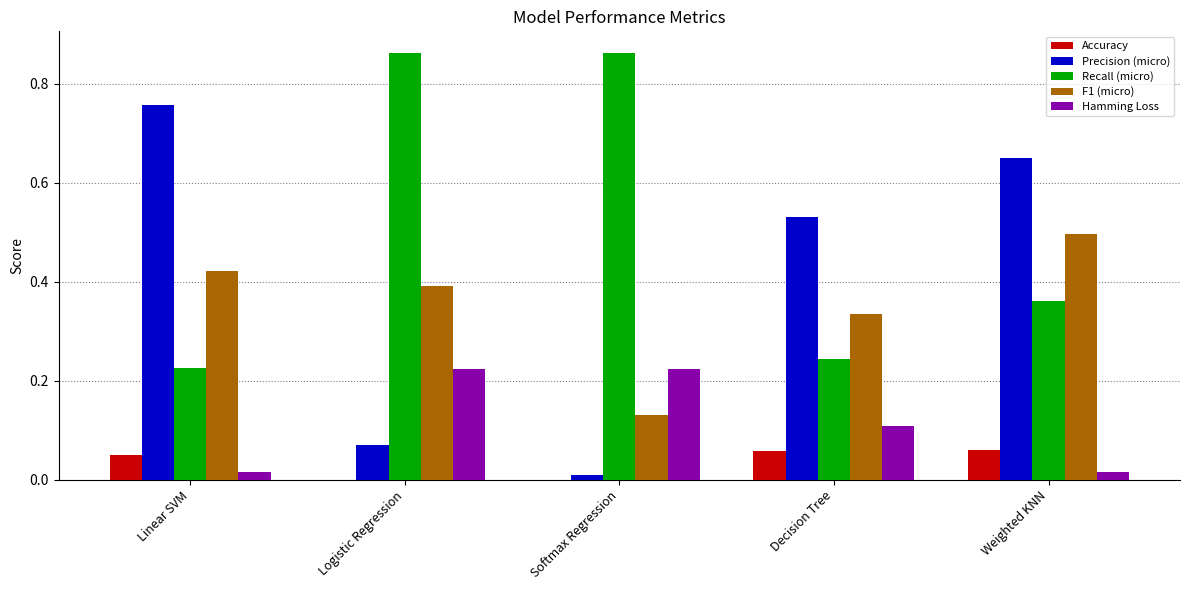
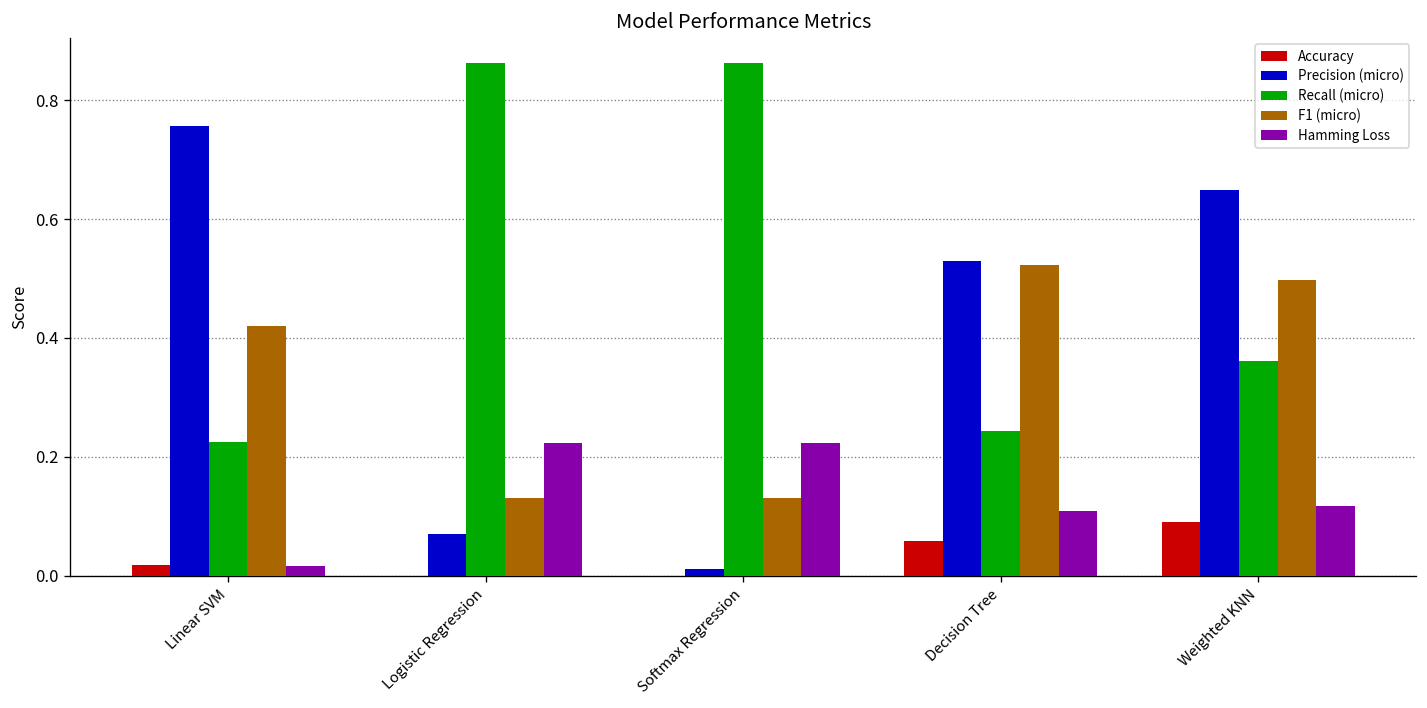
  {
    "Accuracy": {
-     "Linear SVM": 0.05,
+     "Linear SVM": 0.02,
      "Logistic Regression": 0.00,
      "Softmax Regression": 0.00,
      "Decision Tree": 0.06,
-     "Weighted KNN": 0.06
+     "Weighted KNN": 0.09
    },
    "Precision (micro)": {
      "Linear SVM": 0.76,
      "Logistic Regression": 0.07,
      "Softmax Regression": 0.01,
      "Decision Tree": 0.53,
      "Weighted KNN": 0.65
    },
    "Recall (micro)": {
      "Linear SVM": 0.23,
      "Logistic Regression": 0.86,
      "Softmax Regression": 0.86,
      "Decision Tree": 0.24,
      "Weighted KNN": 0.36
    },
    "F1 (micro)": {
      "Linear SVM": 0.42,
-     "Logistic Regression": 0.39,
+     "Logistic Regression": 0.13,
      "Softmax Regression": 0.13,
-     "Decision Tree": 0.33,
+     "Decision Tree": 0.52,
      "Weighted KNN": 0.50
    },
    "Hamming Loss": {
      "Linear SVM": 0.02,
      "Logistic Regression": 0.22,
      "Softmax Regression": 0.22,
      "Decision Tree": 0.11,
-     "Weighted KNN": 0.02
+     "Weighted KNN": 0.12
    }
  }
